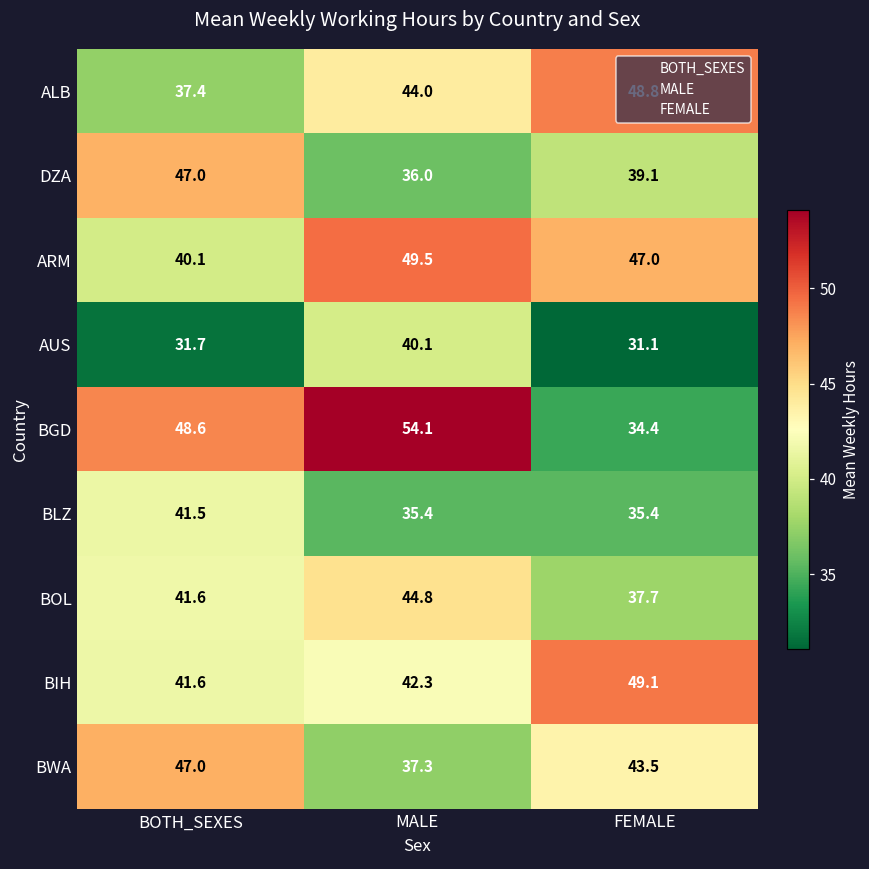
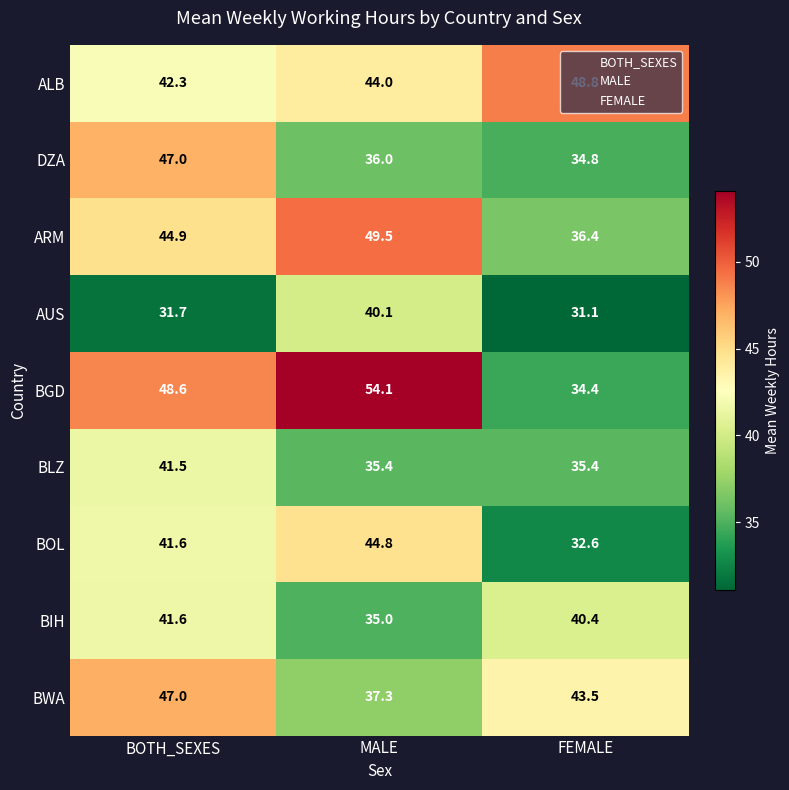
  {
    "ALB": {
-     "BOTH_SEXES": 37.4,
+     "BOTH_SEXES": 42.3,
      "MALE": 44.0
    },
    "DZA": {
      "BOTH_SEXES": 47.0,
      "MALE": 36.0,
-     "FEMALE": 39.1
+     "FEMALE": 34.8
    },
    "ARM": {
-     "BOTH_SEXES": 40.1,
+     "BOTH_SEXES": 44.9,
      "MALE": 49.5,
-     "FEMALE": 47.0
+     "FEMALE": 36.4
    },
    "AUS": {
      "BOTH_SEXES": 31.7,
      "MALE": 40.1,
      "FEMALE": 31.1
    },
    "BGD": {
      "BOTH_SEXES": 48.6,
      "MALE": 54.1,
      "FEMALE": 34.4
    },
    "BLZ": {
      "BOTH_SEXES": 41.5,
      "MALE": 35.4,
      "FEMALE": 35.4
    },
    "BOL": {
      "BOTH_SEXES": 41.6,
      "MALE": 44.8,
-     "FEMALE": 37.7
+     "FEMALE": 32.6
    },
    "BIH": {
      "BOTH_SEXES": 41.6,
-     "MALE": 42.3,
-     "FEMALE": 49.1
+     "MALE": 35.0,
+     "FEMALE": 40.4
    },
    "BWA": {
      "BOTH_SEXES": 47.0,
      "MALE": 37.3,
      "FEMALE": 43.5
    }
  }
